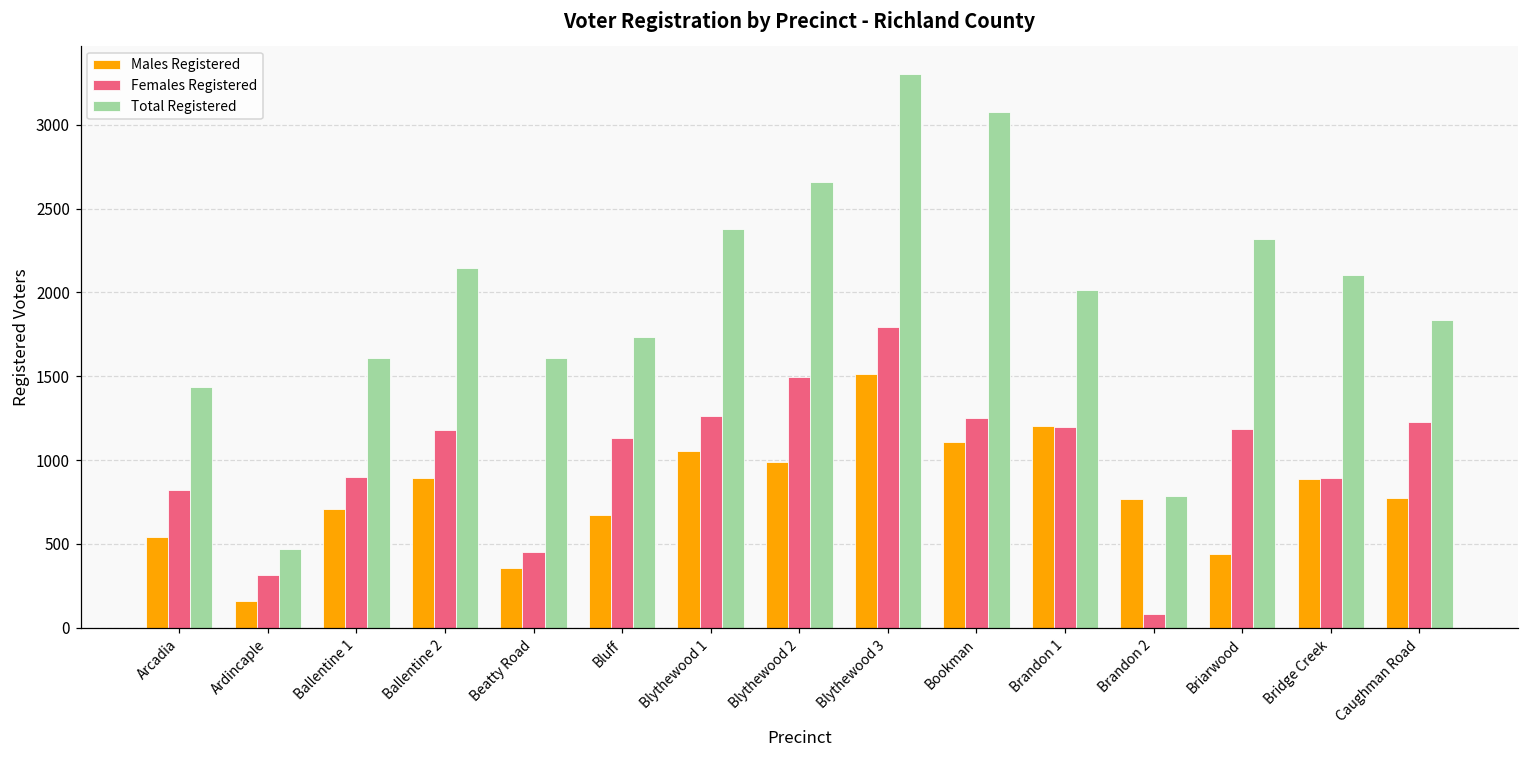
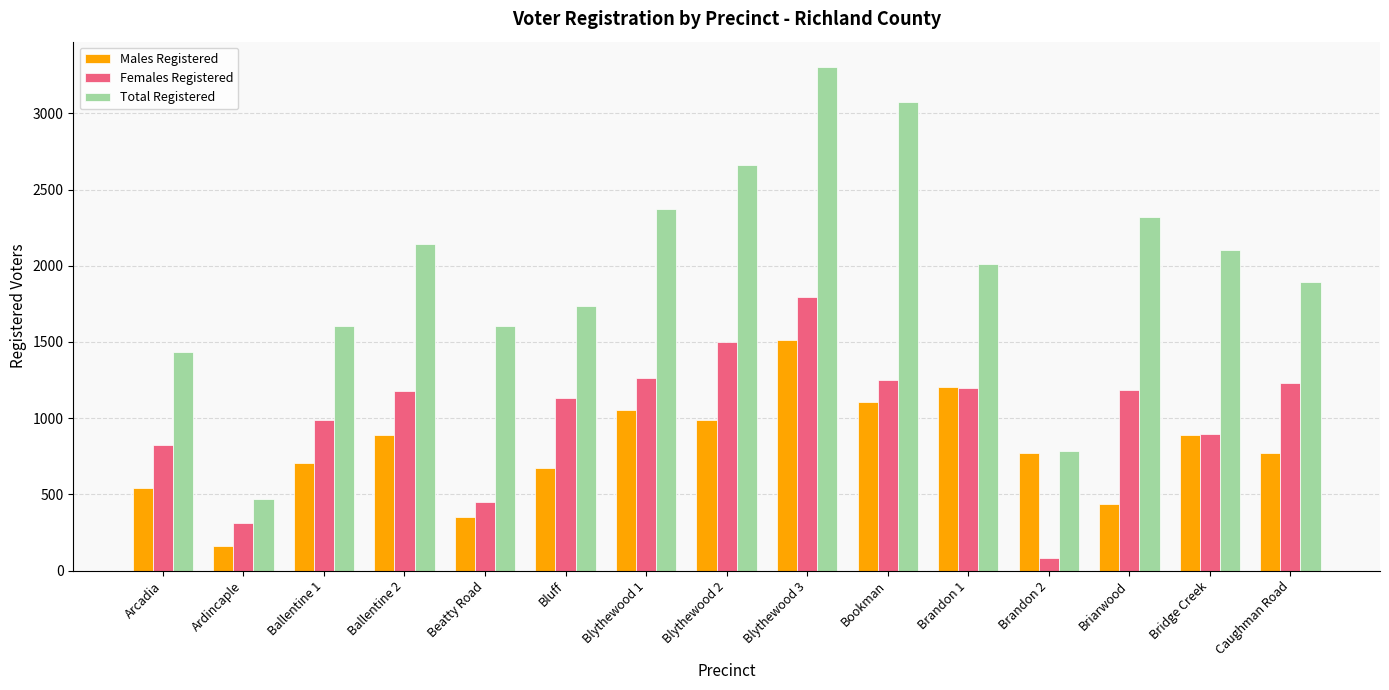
  {
    "Males Registered": {
      "Arcadia": 540,
      "Ardincaple": 160,
      "Ballentine 1": 710,
      "Ballentine 2": 890,
      "Beatty Road": 350,
      "Bluff": 670,
      "Blythewood 1": 1050,
      "Blythewood 2": 990,
      "Blythewood 3": 1510,
      "Bookman": 1110,
      "Brandon 1": 1200,
      "Brandon 2": 770,
      "Briarwood": 440,
      "Bridge Creek": 890,
      "Caughman Road": 770
    },
    "Females Registered": {
      "Arcadia": 820,
      "Ardincaple": 310,
-     "Ballentine 1": 900,
+     "Ballentine 1": 990,
      "Ballentine 2": 1180,
      "Beatty Road": 450,
      "Bluff": 1130,
      "Blythewood 1": 1260,
      "Blythewood 2": 1500,
      "Blythewood 3": 1790,
      "Bookman": 1250,
      "Brandon 1": 1200,
      "Brandon 2": 80,
      "Briarwood": 1190,
      "Bridge Creek": 900,
      "Caughman Road": 1230
    },
    "Total Registered": {
      "Arcadia": 1440,
      "Ardincaple": 470,
      "Ballentine 1": 1610,
      "Ballentine 2": 2140,
      "Beatty Road": 1610,
      "Bluff": 1740,
      "Blythewood 1": 2380,
      "Blythewood 2": 2660,
      "Blythewood 3": 3310,
      "Bookman": 3080,
      "Brandon 1": 2010,
      "Brandon 2": 790,
      "Briarwood": 2320,
      "Bridge Creek": 2100,
-     "Caughman Road": 1830
+     "Caughman Road": 1900
    }
  }
